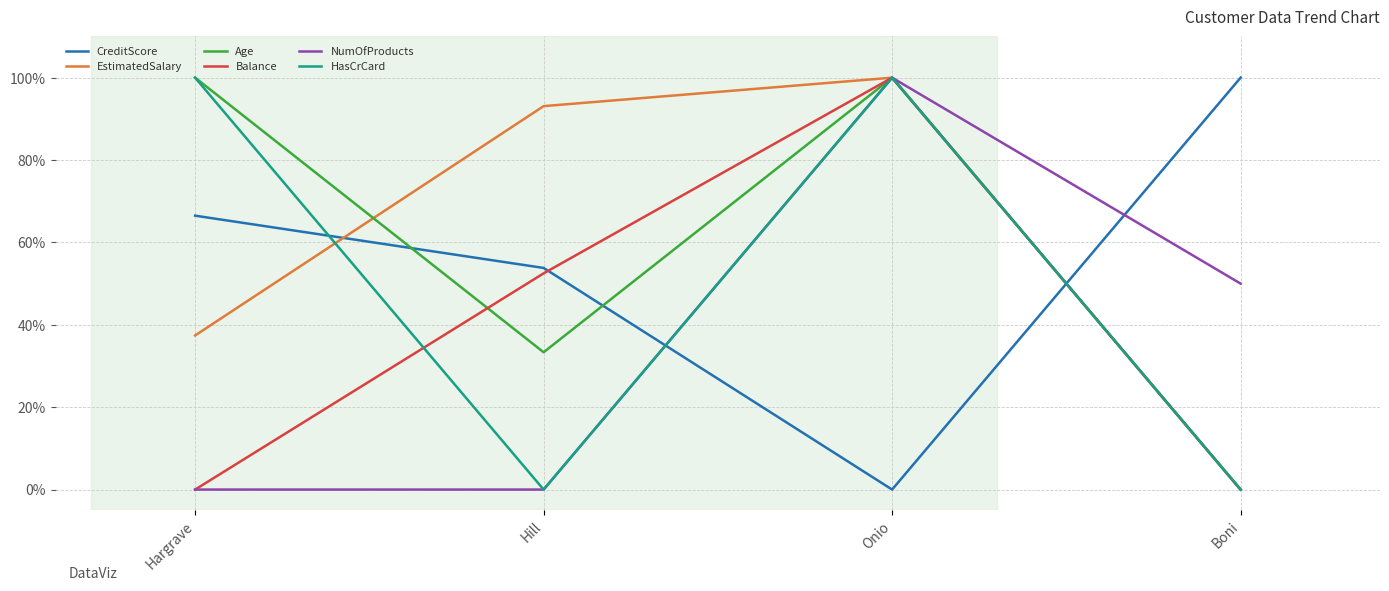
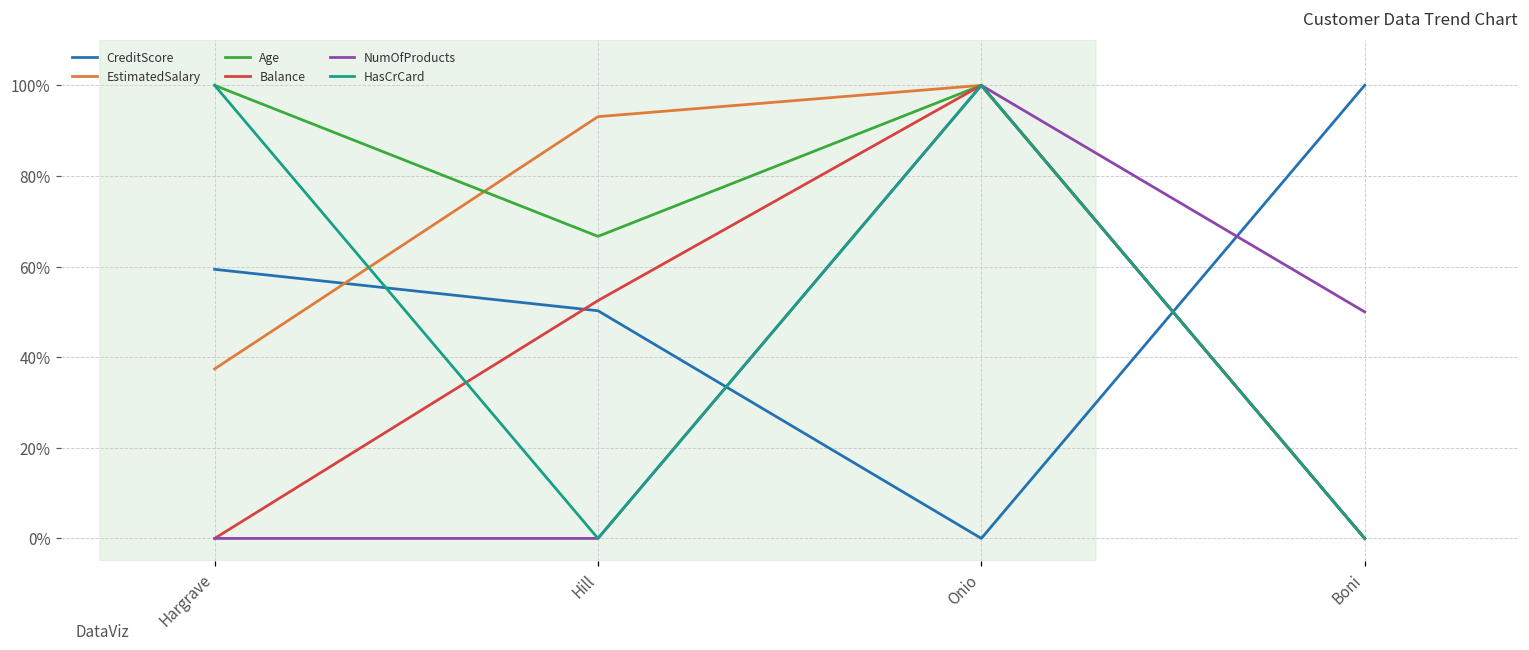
  {
    "CreditScore": {
-     "Hargrave": "66%",
-     "Hill": "54%",
+     "Hargrave": "59%",
+     "Hill": "50%",
      "Onio": "0%",
      "Boni": "100%"
    },
    "Age": {
-     "Hill": "33%"
+     "Hill": "67%"
    },
    "NumOfProducts": {
      "Boni": "50%"
    }
  }
